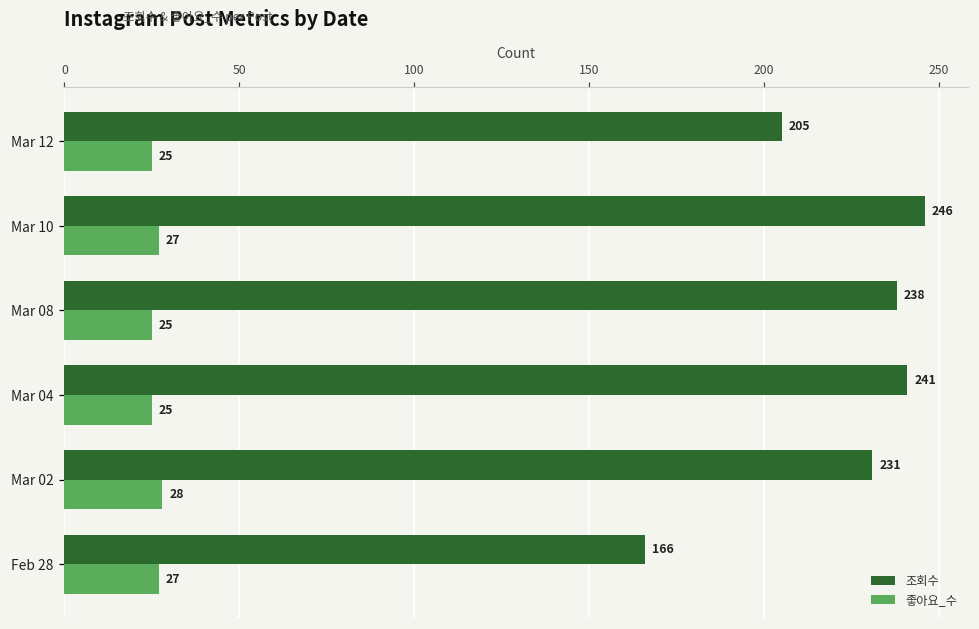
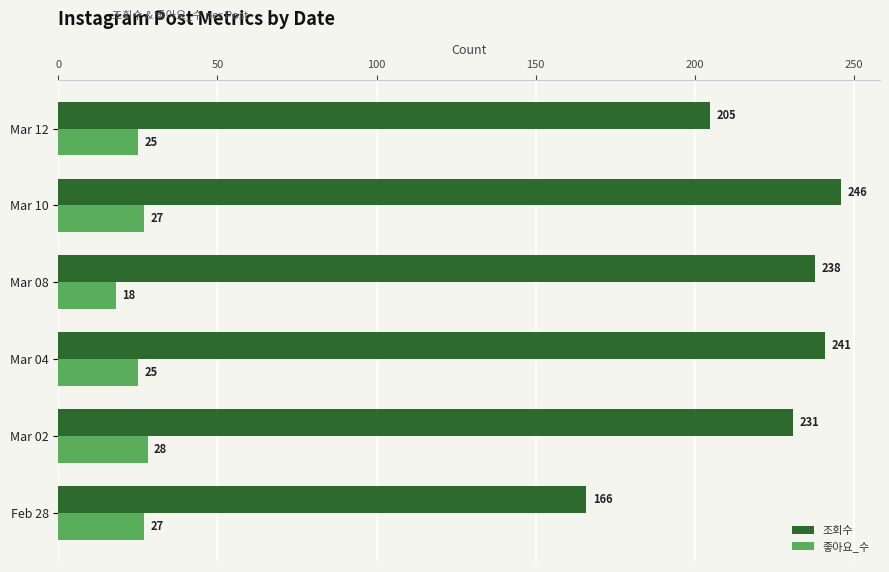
  {
    "조회수": {
      "Mar 12": 205,
      "Mar 10": 246,
      "Mar 08": 238,
      "Mar 04": 241,
      "Mar 02": 231,
      "Feb 28": 166
    },
    "좋아요_수": {
      "Mar 12": 25,
      "Mar 10": 27,
-     "Mar 08": 25,
+     "Mar 08": 18,
      "Mar 04": 25,
      "Mar 02": 28,
      "Feb 28": 27
    }
  }
